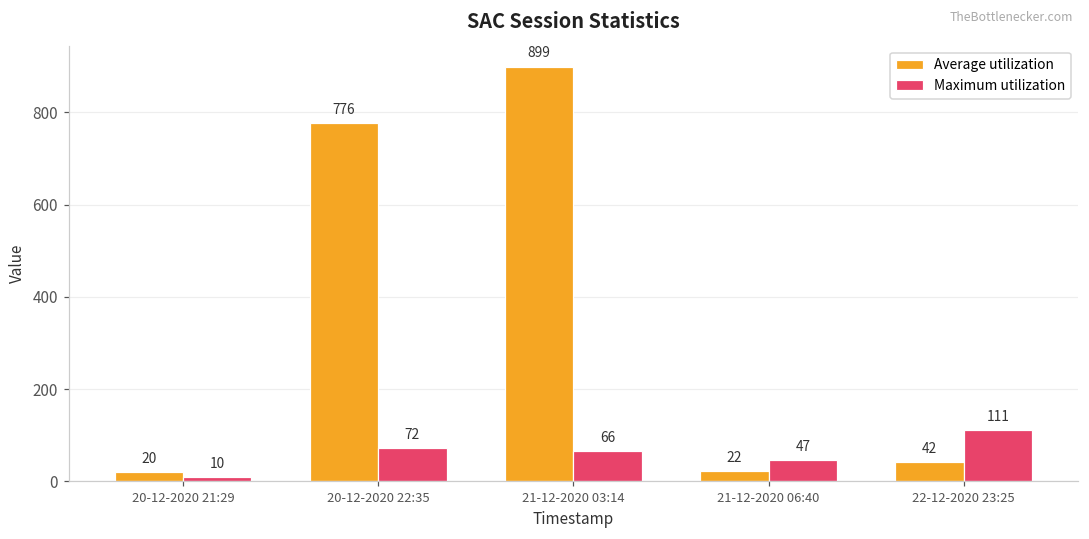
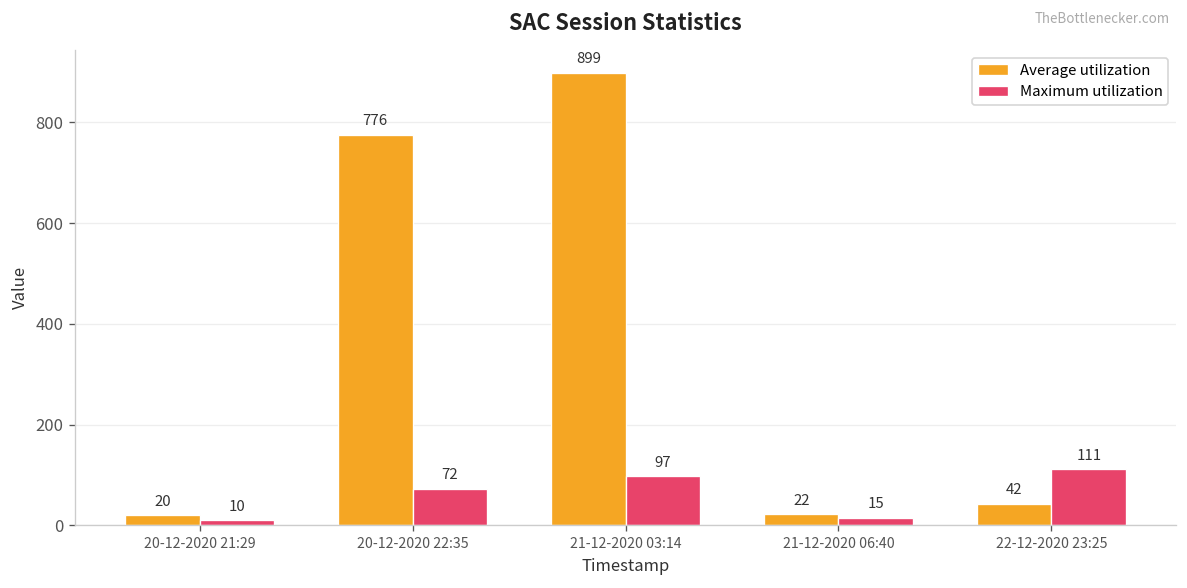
  {
    "Average utilization": {
      "20-12-2020 21:29": 20,
      "20-12-2020 22:35": 776,
      "21-12-2020 03:14": 899,
      "21-12-2020 06:40": 22,
      "22-12-2020 23:25": 42
    },
    "Maximum utilization": {
      "20-12-2020 21:29": 10,
      "20-12-2020 22:35": 72,
-     "21-12-2020 03:14": 66,
-     "21-12-2020 06:40": 47,
+     "21-12-2020 03:14": 97,
+     "21-12-2020 06:40": 15,
      "22-12-2020 23:25": 111
    }
  }
